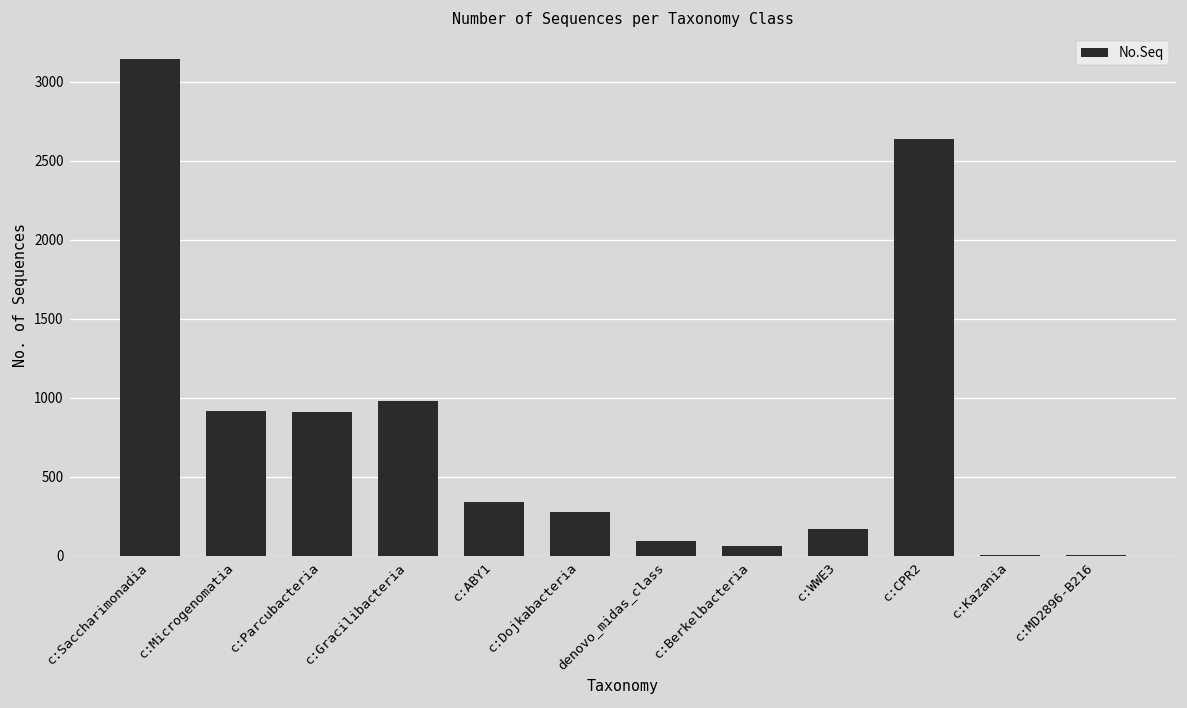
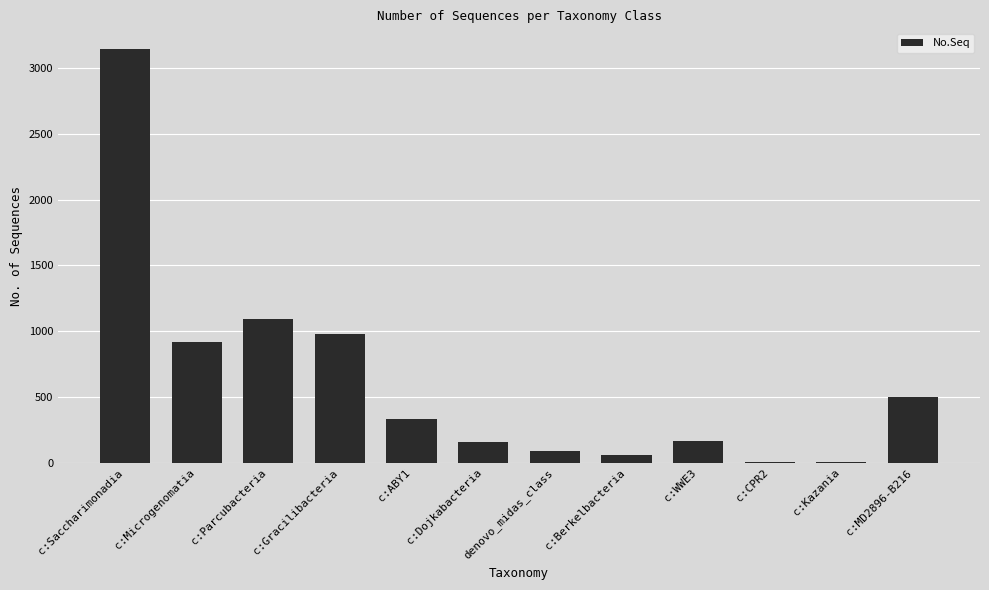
  {
    "c:Saccharimonadia": 3140,
    "c:Microgenomatia": 920,
-   "c:Parcubacteria": 910,
+   "c:Parcubacteria": 1090,
    "c:Gracilibacteria": 980,
    "c:ABY1": 340,
-   "c:Dojkabacteria": 270,
+   "c:Dojkabacteria": 160,
    "denovo_midas_class": 90,
    "c:Berkelbacteria": 60,
    "c:WWE3": 170,
-   "c:CPR2": 2640,
-   "c:MD2896-B216": 0
+   "c:CPR2": 10,
+   "c:MD2896-B216": 500
  }
